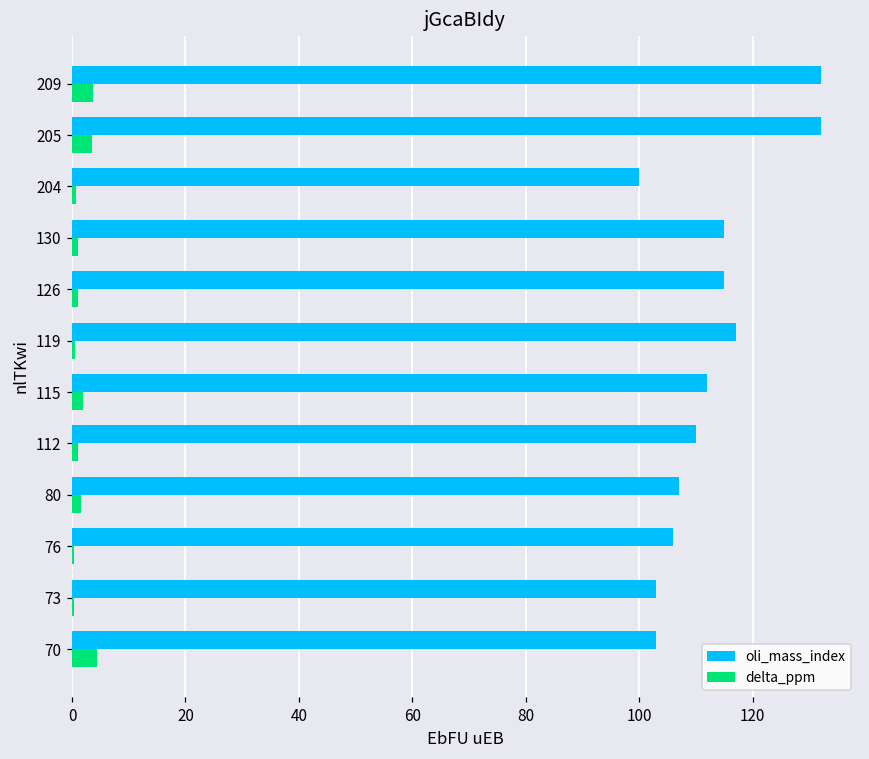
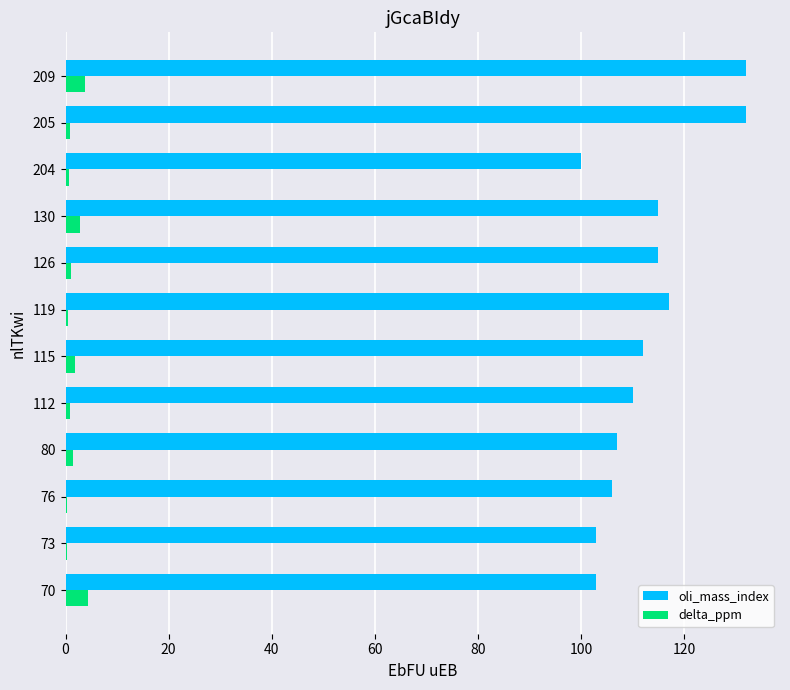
  {
    "oli_mass_index": {
      "209": 132,
      "205": 132,
      "204": 100,
      "130": 115,
      "126": 115,
      "119": 117,
      "115": 112,
      "112": 110,
      "80": 107,
      "76": 106,
      "73": 103,
      "70": 103
    },
    "delta_ppm": {
      "209": 4,
-     "205": 4,
+     "205": 1,
      "204": 1,
-     "130": 1,
+     "130": 3,
      "126": 1,
      "119": 1,
      "115": 2,
      "112": 1,
      "80": 2,
      "70": 4
    }
  }
